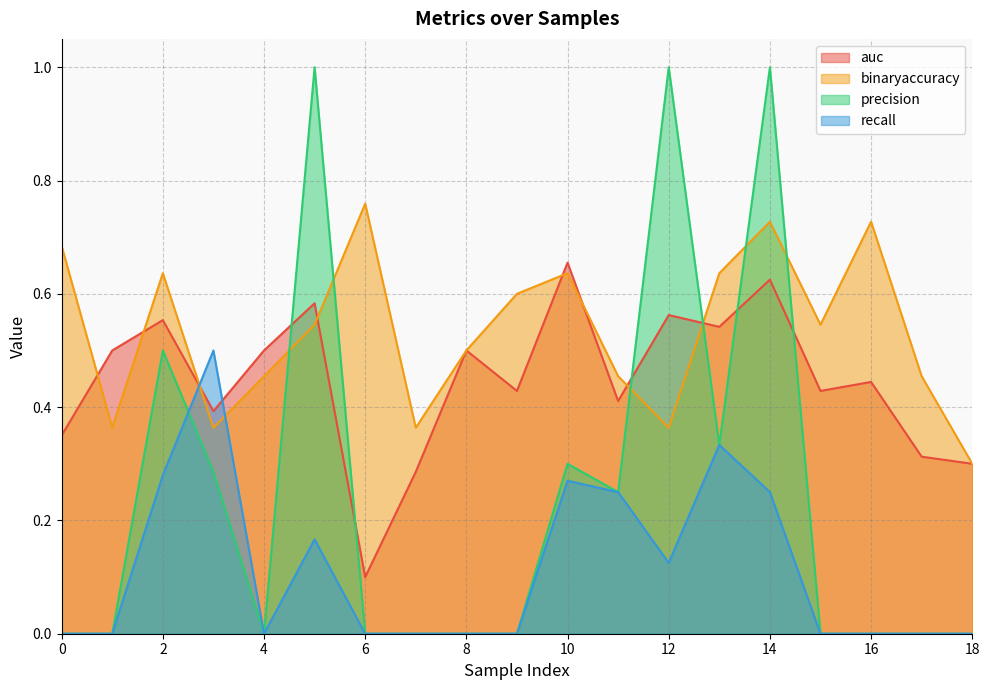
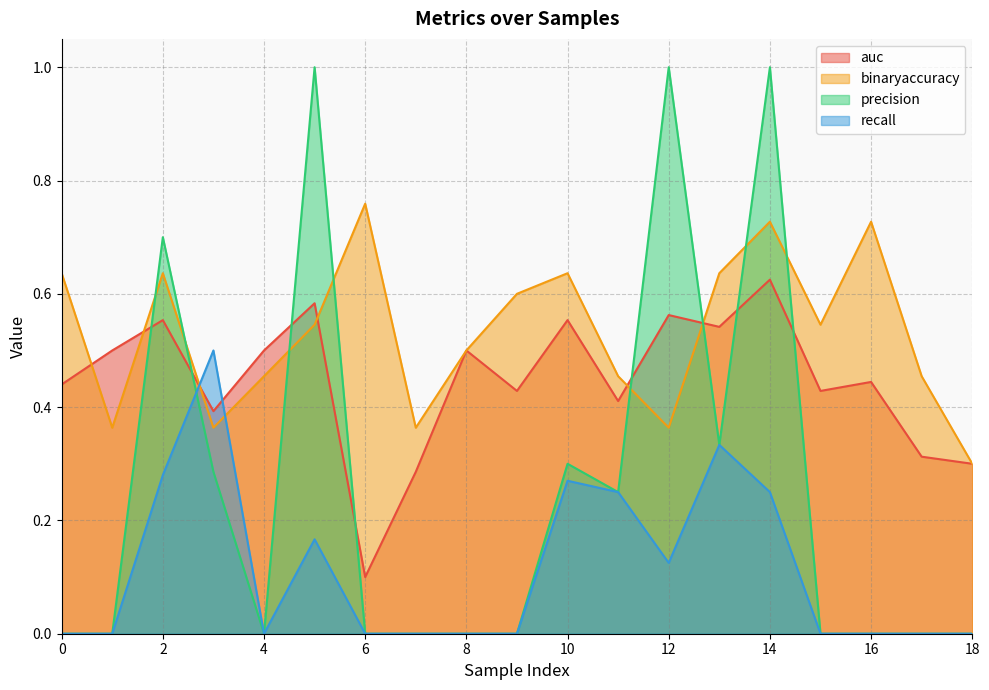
  {
    "auc": {
-     "0": 0.35,
+     "0": 0.44,
      "2": 0.55,
      "4": 0.50,
      "6": 0.10,
-     "10": 0.66,
+     "10": 0.55,
      "12": 0.56,
      "14": 0.63,
      "16": 0.44
    },
    "binaryaccuracy": {
-     "0": 0.68,
+     "0": 0.64,
      "2": 0.64,
      "4": 0.45,
      "6": 0.76,
      "10": 0.64,
      "12": 0.36,
      "14": 0.73,
      "16": 0.73
    },
    "precision": {
-     "2": 0.5,
+     "2": 0.7,
      "10": 0.3,
      "12": 1.0,
      "14": 1.0
    },
    "recall": {
      "2": 0.28,
      "10": 0.27,
      "12": 0.13,
      "14": 0.25
    }
  }
